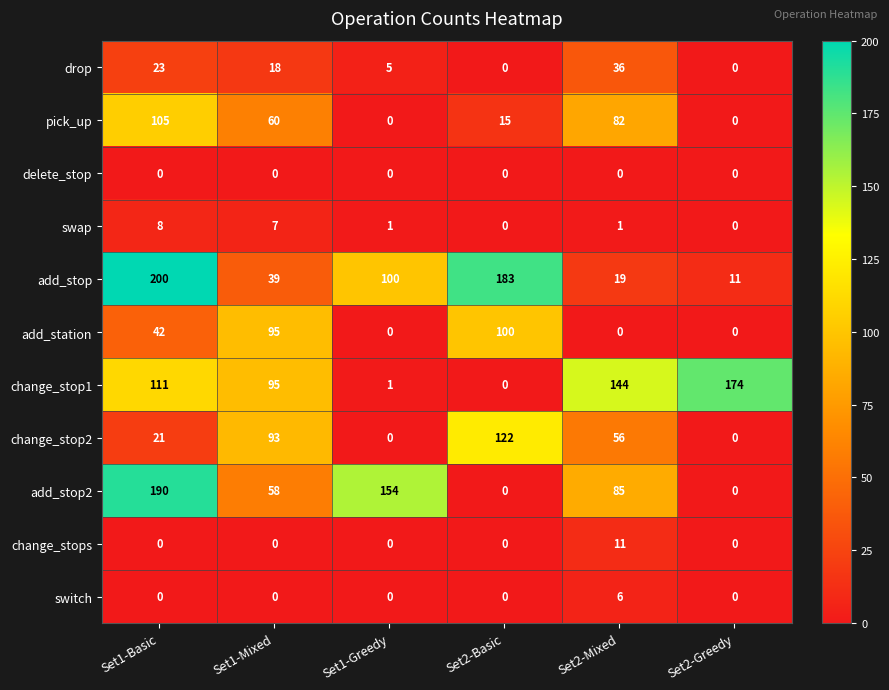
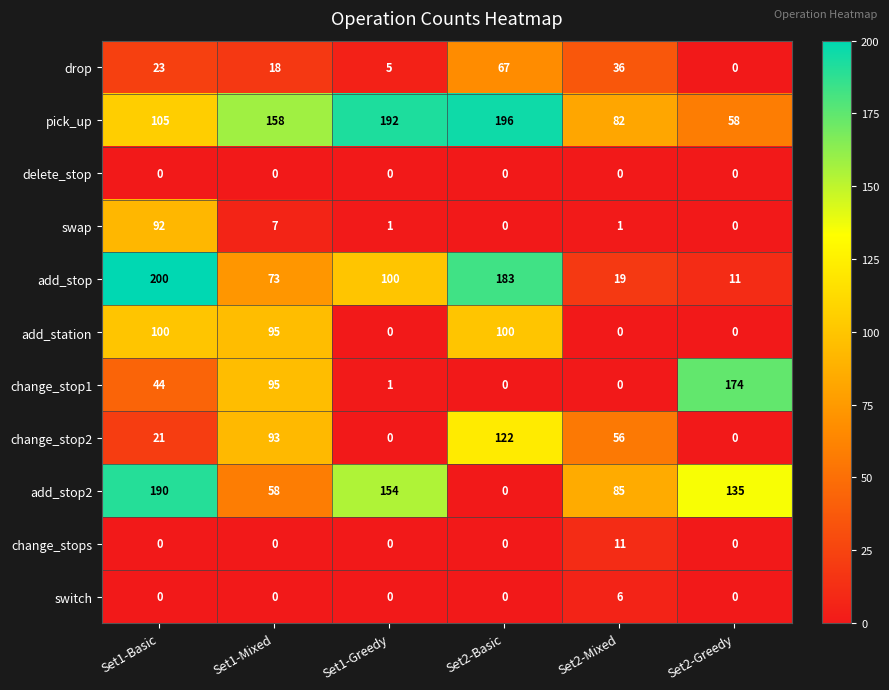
  {
    "drop": {
      "Set1-Basic": 23,
      "Set1-Mixed": 18,
      "Set1-Greedy": 5,
-     "Set2-Basic": 0,
+     "Set2-Basic": 67,
      "Set2-Mixed": 36,
      "Set2-Greedy": 0
    },
    "pick_up": {
      "Set1-Basic": 105,
-     "Set1-Mixed": 60,
-     "Set1-Greedy": 0,
-     "Set2-Basic": 15,
+     "Set1-Mixed": 158,
+     "Set1-Greedy": 192,
+     "Set2-Basic": 196,
      "Set2-Mixed": 82,
-     "Set2-Greedy": 0
+     "Set2-Greedy": 58
    },
    "delete_stop": {
      "Set1-Basic": 0,
      "Set1-Mixed": 0,
      "Set1-Greedy": 0,
      "Set2-Basic": 0,
      "Set2-Mixed": 0,
      "Set2-Greedy": 0
    },
    "swap": {
-     "Set1-Basic": 8,
+     "Set1-Basic": 92,
      "Set1-Mixed": 7,
      "Set1-Greedy": 1,
      "Set2-Basic": 0,
      "Set2-Mixed": 1,
      "Set2-Greedy": 0
    },
    "add_stop": {
      "Set1-Basic": 200,
-     "Set1-Mixed": 39,
+     "Set1-Mixed": 73,
      "Set1-Greedy": 100,
      "Set2-Basic": 183,
      "Set2-Mixed": 19,
      "Set2-Greedy": 11
    },
    "add_station": {
-     "Set1-Basic": 42,
+     "Set1-Basic": 100,
      "Set1-Mixed": 95,
      "Set1-Greedy": 0,
      "Set2-Basic": 100,
      "Set2-Mixed": 0,
      "Set2-Greedy": 0
    },
    "change_stop1": {
-     "Set1-Basic": 111,
+     "Set1-Basic": 44,
      "Set1-Mixed": 95,
      "Set1-Greedy": 1,
      "Set2-Basic": 0,
-     "Set2-Mixed": 144,
+     "Set2-Mixed": 0,
      "Set2-Greedy": 174
    },
    "change_stop2": {
      "Set1-Basic": 21,
      "Set1-Mixed": 93,
      "Set1-Greedy": 0,
      "Set2-Basic": 122,
      "Set2-Mixed": 56,
      "Set2-Greedy": 0
    },
    "add_stop2": {
      "Set1-Basic": 190,
      "Set1-Mixed": 58,
      "Set1-Greedy": 154,
      "Set2-Basic": 0,
      "Set2-Mixed": 85,
-     "Set2-Greedy": 0
+     "Set2-Greedy": 135
    },
    "change_stops": {
      "Set1-Basic": 0,
      "Set1-Mixed": 0,
      "Set1-Greedy": 0,
      "Set2-Basic": 0,
      "Set2-Mixed": 11,
      "Set2-Greedy": 0
    },
    "switch": {
      "Set1-Basic": 0,
      "Set1-Mixed": 0,
      "Set1-Greedy": 0,
      "Set2-Basic": 0,
      "Set2-Mixed": 6,
      "Set2-Greedy": 0
    }
  }
